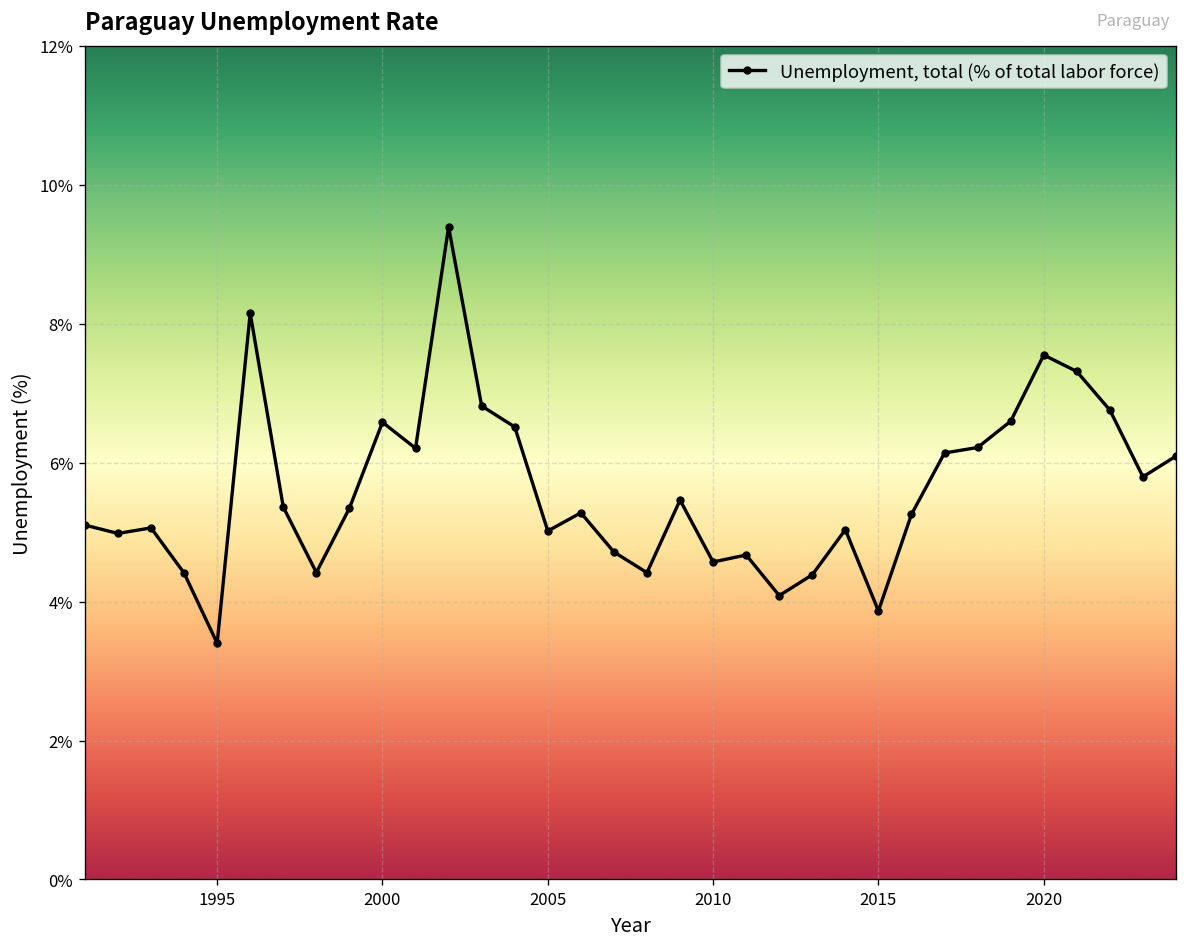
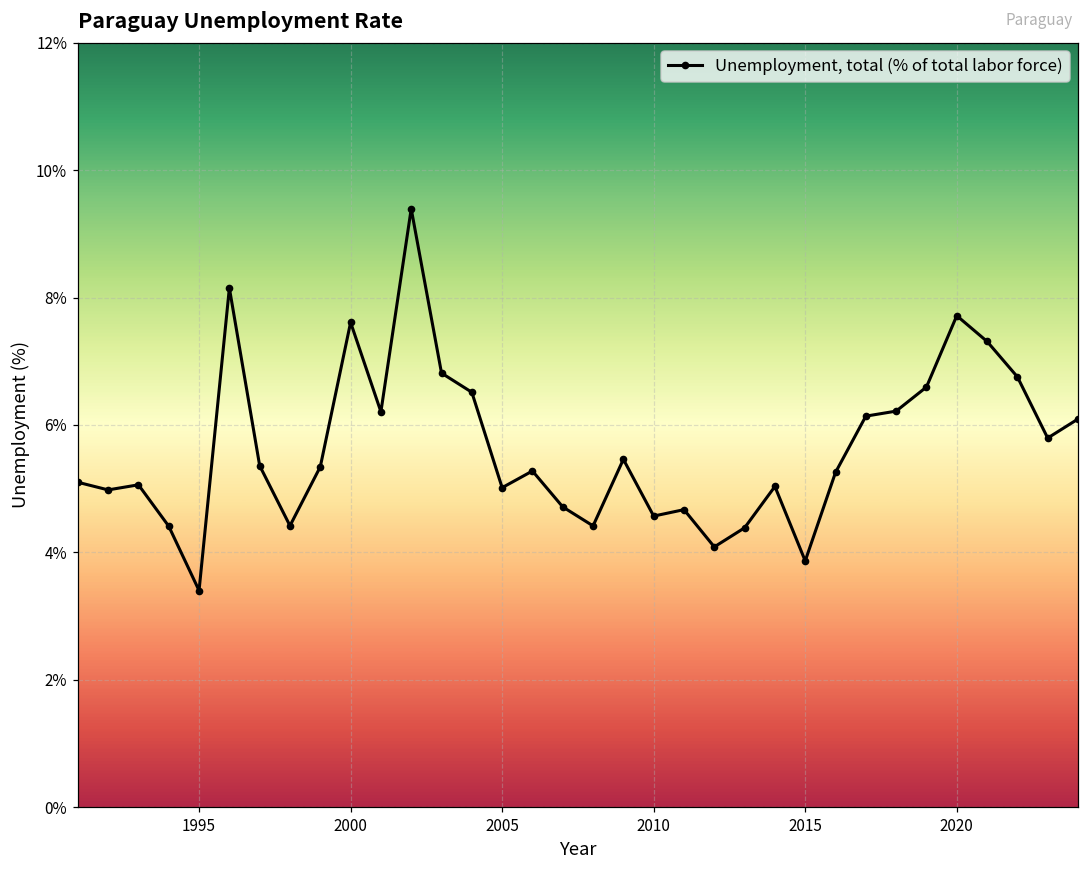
  {
    "1995": "3.4%",
-   "2000": "6.6%",
+   "2000": "7.6%",
    "2005": "5.0%",
    "2010": "4.6%",
    "2015": "3.9%",
-   "2020": "7.5%"
+   "2020": "7.7%"
  }
